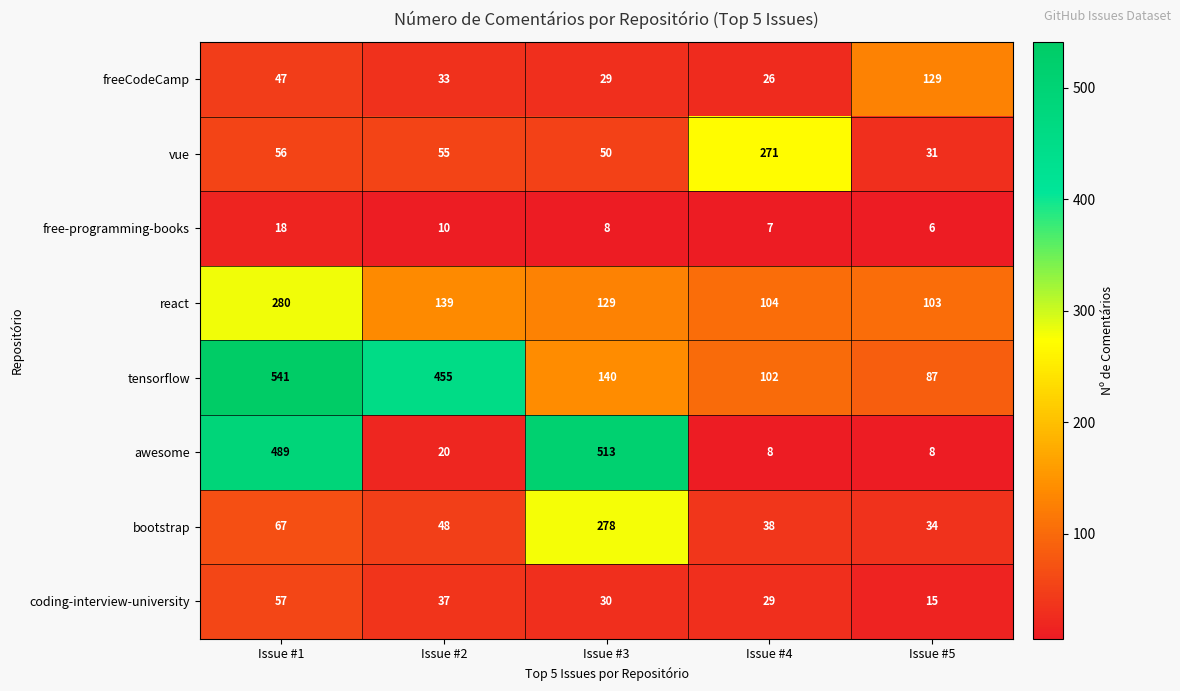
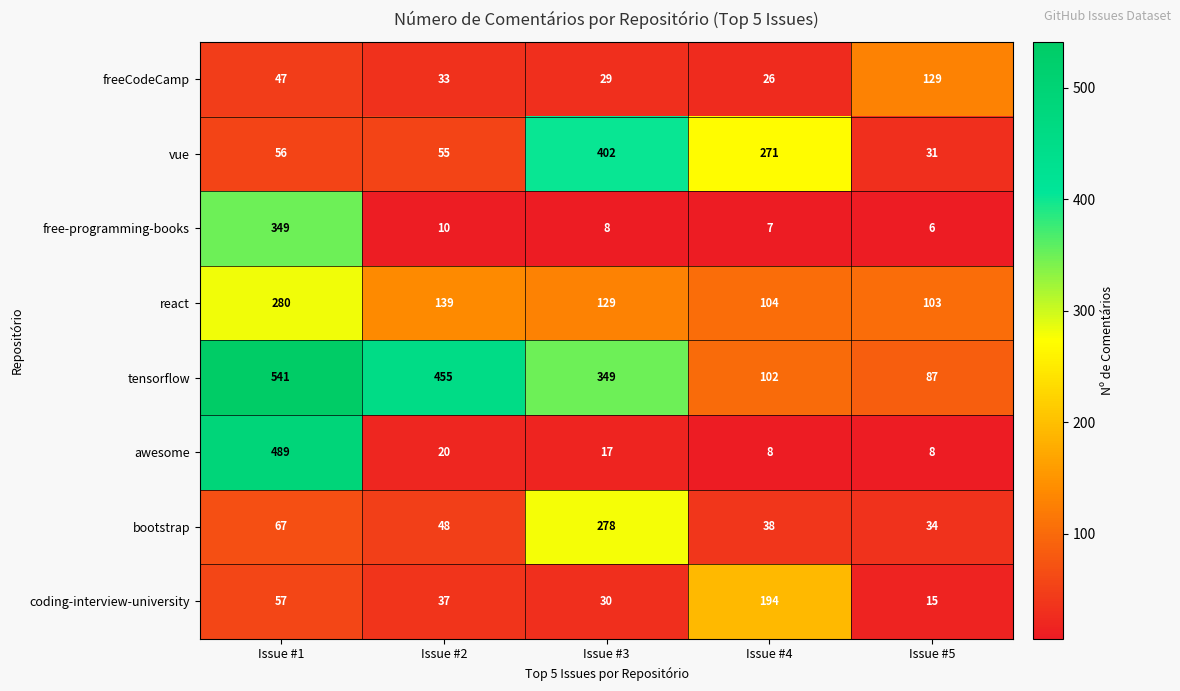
  {
    "freeCodeCamp": {
      "Issue #1": 47,
      "Issue #2": 33,
      "Issue #3": 29,
      "Issue #4": 26,
      "Issue #5": 129
    },
    "vue": {
      "Issue #1": 56,
      "Issue #2": 55,
-     "Issue #3": 50,
+     "Issue #3": 402,
      "Issue #4": 271,
      "Issue #5": 31
    },
    "free-programming-books": {
-     "Issue #1": 18,
+     "Issue #1": 349,
      "Issue #2": 10,
      "Issue #3": 8,
      "Issue #4": 7,
      "Issue #5": 6
    },
    "react": {
      "Issue #1": 280,
      "Issue #2": 139,
      "Issue #3": 129,
      "Issue #4": 104,
      "Issue #5": 103
    },
    "tensorflow": {
      "Issue #1": 541,
      "Issue #2": 455,
-     "Issue #3": 140,
+     "Issue #3": 349,
      "Issue #4": 102,
      "Issue #5": 87
    },
    "awesome": {
      "Issue #1": 489,
      "Issue #2": 20,
-     "Issue #3": 513,
+     "Issue #3": 17,
      "Issue #4": 8,
      "Issue #5": 8
    },
    "bootstrap": {
      "Issue #1": 67,
      "Issue #2": 48,
      "Issue #3": 278,
      "Issue #4": 38,
      "Issue #5": 34
    },
    "coding-interview-university": {
      "Issue #1": 57,
      "Issue #2": 37,
      "Issue #3": 30,
-     "Issue #4": 29,
+     "Issue #4": 194,
      "Issue #5": 15
    }
  }
